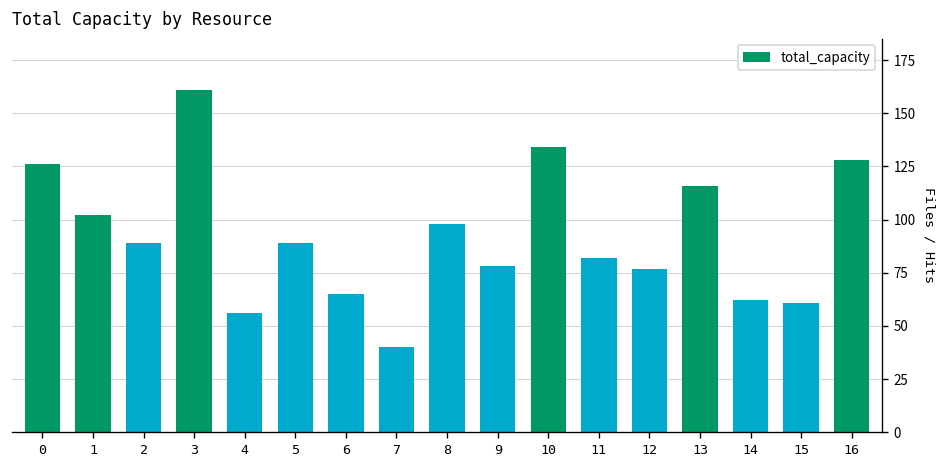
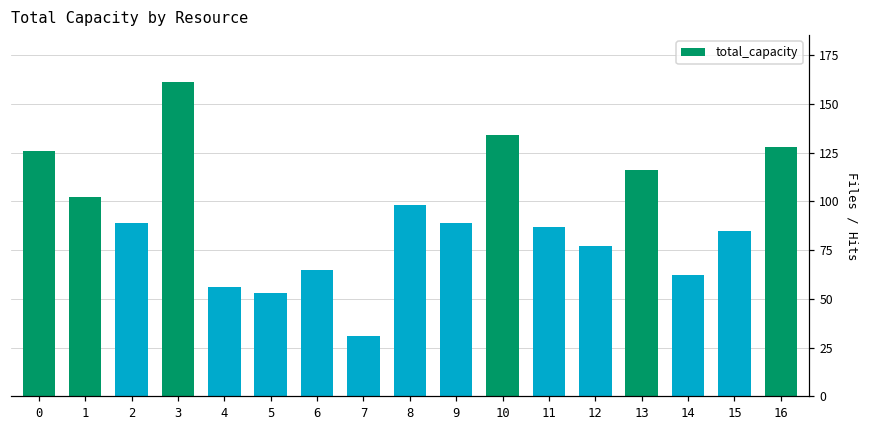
  {
    "0": 126,
    "1": 102,
    "2": 89,
    "3": 161,
    "4": 56,
-   "5": 89,
+   "5": 53,
    "6": 65,
-   "7": 40,
+   "7": 31,
    "8": 98,
-   "9": 78,
+   "9": 89,
    "10": 134,
-   "11": 82,
+   "11": 87,
    "12": 77,
    "13": 116,
    "14": 62,
-   "15": 61,
+   "15": 85,
    "16": 128
  }
